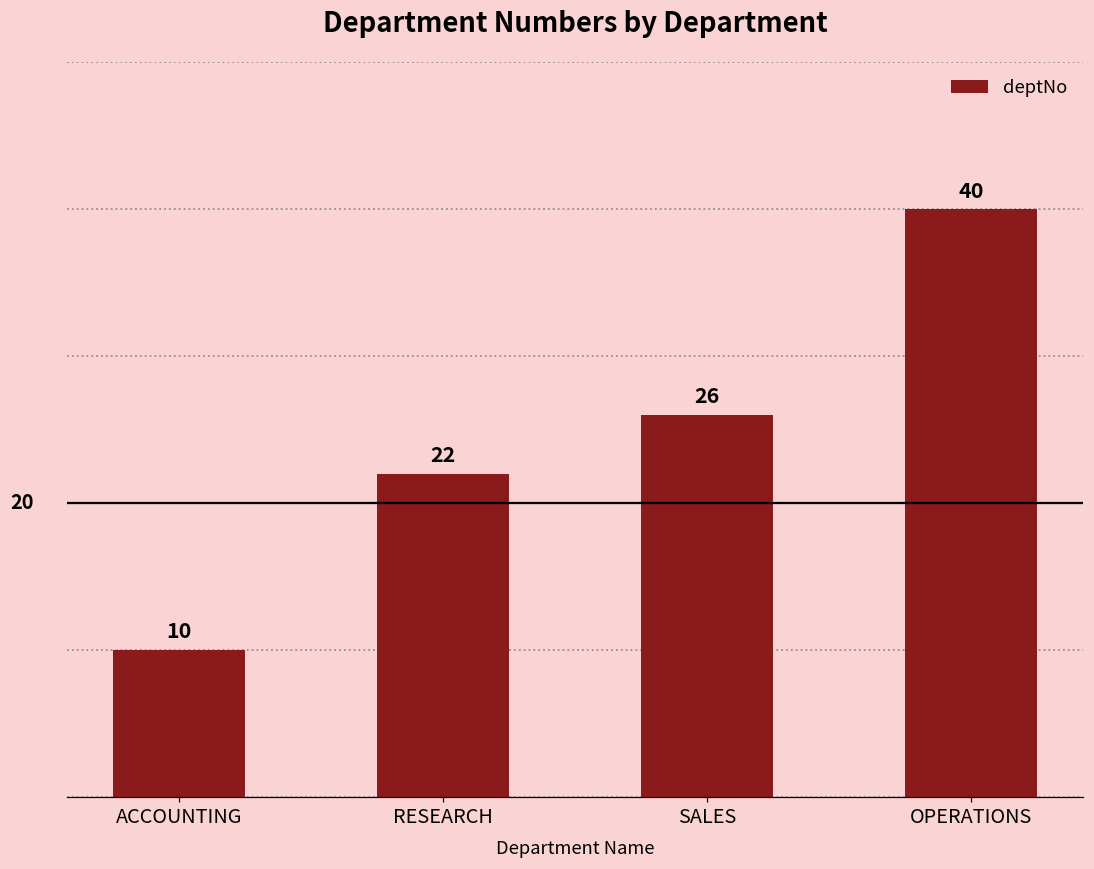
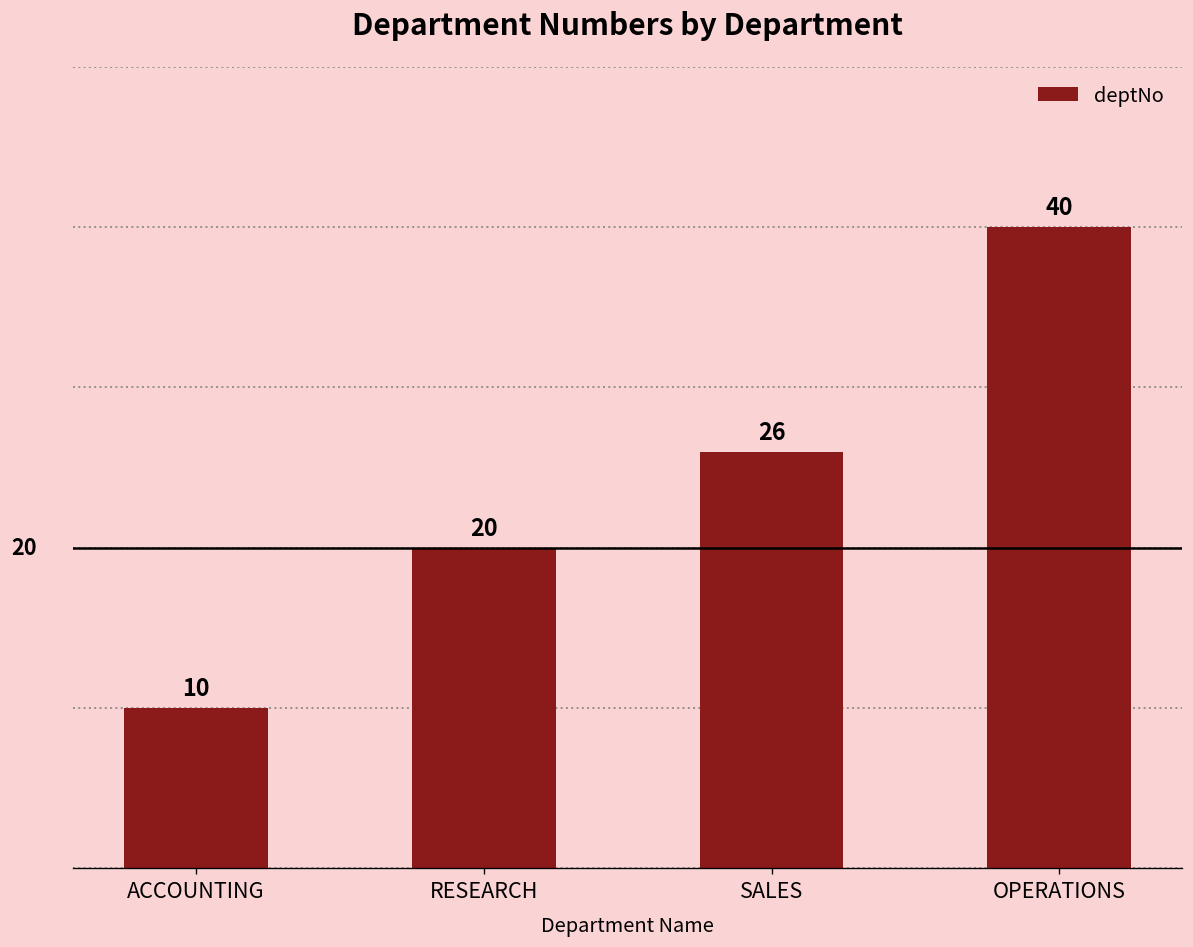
  {
    "ACCOUNTING": 10,
-   "RESEARCH": 22,
+   "RESEARCH": 20,
    "SALES": 26,
    "OPERATIONS": 40
  }
